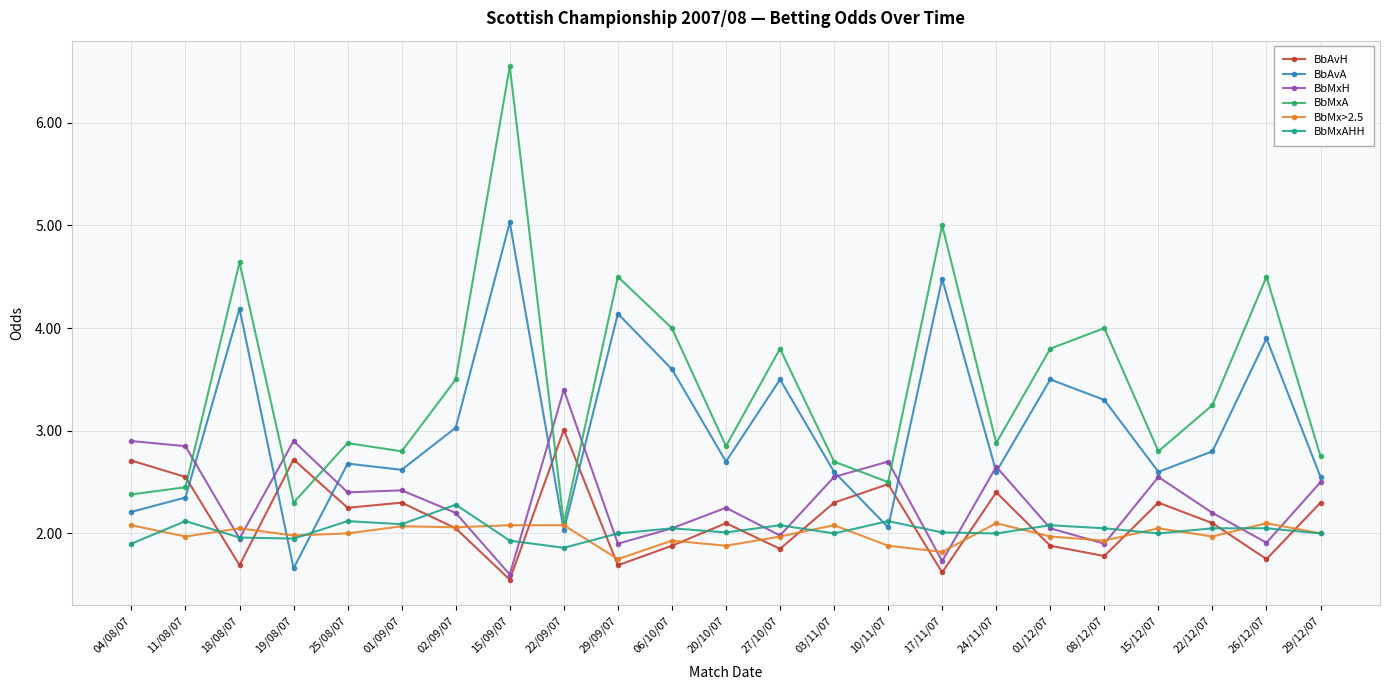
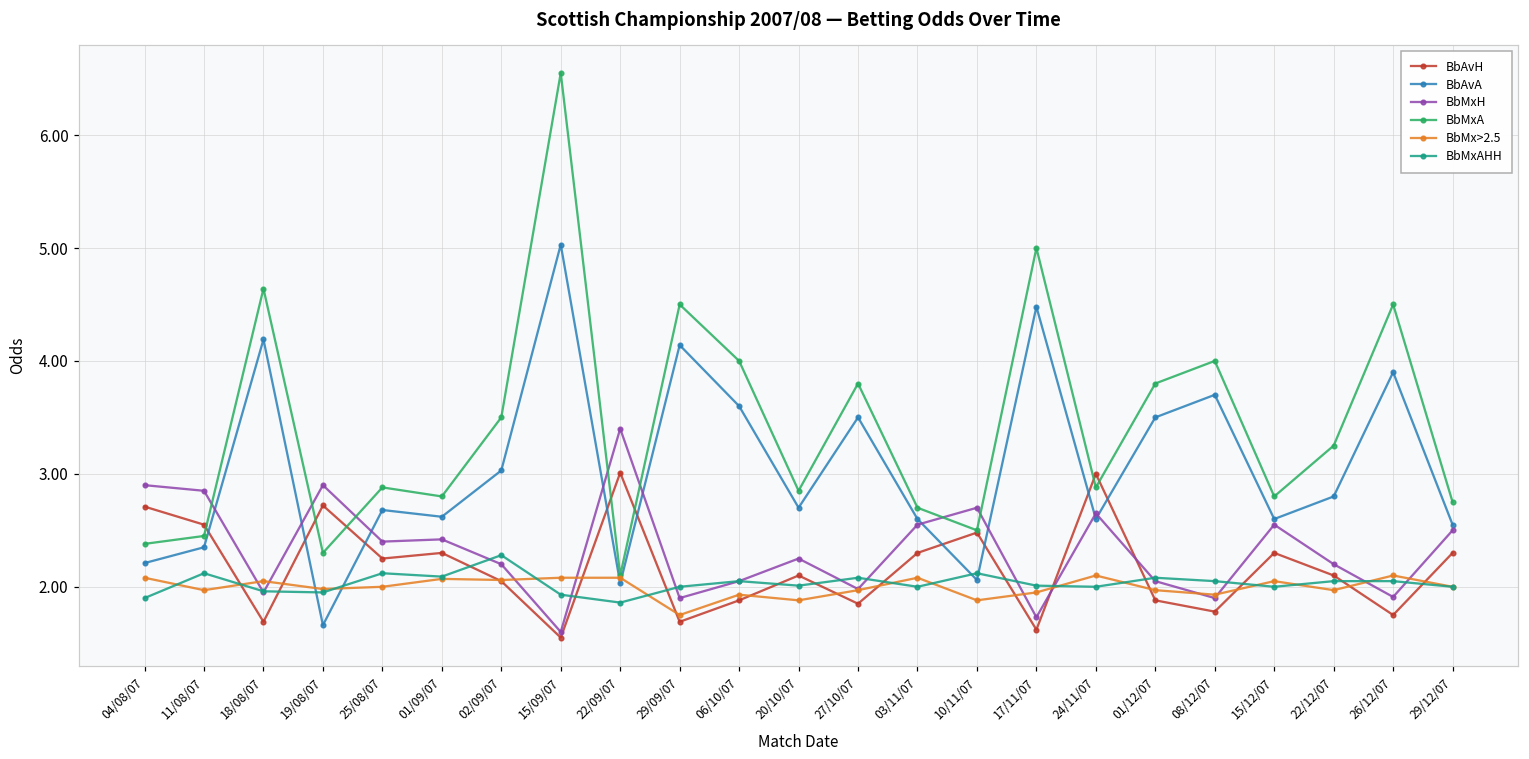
  {
    "BbAvH": {
      "04/08/07": 2.7,
      "11/08/07": 2.55,
      "18/08/07": 1.7,
      "19/08/07": 2.7,
      "25/08/07": 2.25,
      "01/09/07": 2.3,
      "15/09/07": 1.55,
      "22/09/07": 3.0,
      "29/09/07": 1.7,
      "06/10/07": 1.9,
      "20/10/07": 2.1,
      "27/10/07": 1.85,
      "03/11/07": 2.3,
      "17/11/07": 1.6,
-     "24/11/07": 2.4,
+     "24/11/07": 3.0,
      "01/12/07": 1.9,
      "08/12/07": 1.8,
      "15/12/07": 2.3,
      "22/12/07": 2.1,
      "26/12/07": 1.75,
      "29/12/07": 2.3
    },
    "BbAvA": {
      "04/08/07": 2.2,
      "11/08/07": 2.35,
      "18/08/07": 4.2,
      "19/08/07": 1.66,
      "25/08/07": 2.7,
      "01/09/07": 2.6,
      "02/09/07": 3.03,
      "15/09/07": 5.03,
      "22/09/07": 2.03,
      "29/09/07": 4.14,
      "06/10/07": 3.6,
      "20/10/07": 2.7,
      "27/10/07": 3.5,
      "03/11/07": 2.6,
      "10/11/07": 2.06,
      "17/11/07": 4.5,
      "24/11/07": 2.6,
      "01/12/07": 3.5,
-     "08/12/07": 3.3,
+     "08/12/07": 3.7,
      "15/12/07": 2.6,
      "22/12/07": 2.8,
      "26/12/07": 3.9,
      "29/12/07": 2.55
    },
    "BbMxH": {
      "04/08/07": 2.90,
      "11/08/07": 2.85,
      "19/08/07": 2.90,
      "25/08/07": 2.40,
      "01/09/07": 2.42,
      "02/09/07": 2.20,
      "15/09/07": 1.60,
      "22/09/07": 3.40,
      "29/09/07": 1.90,
      "20/10/07": 2.25,
      "03/11/07": 2.55,
      "10/11/07": 2.70,
      "17/11/07": 1.73,
      "24/11/07": 2.65,
      "01/12/07": 2.05,
      "08/12/07": 1.90,
      "15/12/07": 2.55,
      "22/12/07": 2.20,
      "26/12/07": 1.91,
      "29/12/07": 2.50
    },
    "BbMx>2.5": {
      "04/08/07": 2.08,
      "11/08/07": 1.97,
      "18/08/07": 2.05,
      "19/08/07": 1.98,
      "25/08/07": 2.00,
      "15/09/07": 2.08,
      "29/09/07": 1.75,
      "06/10/07": 1.93,
      "20/10/07": 1.88,
      "03/11/07": 2.08,
      "10/11/07": 1.88,
-     "17/11/07": 1.82,
+     "17/11/07": 1.95,
      "24/11/07": 2.10,
      "01/12/07": 1.97,
      "08/12/07": 1.93,
      "15/12/07": 2.05,
      "22/12/07": 1.97,
      "26/12/07": 2.10
    }
  }
